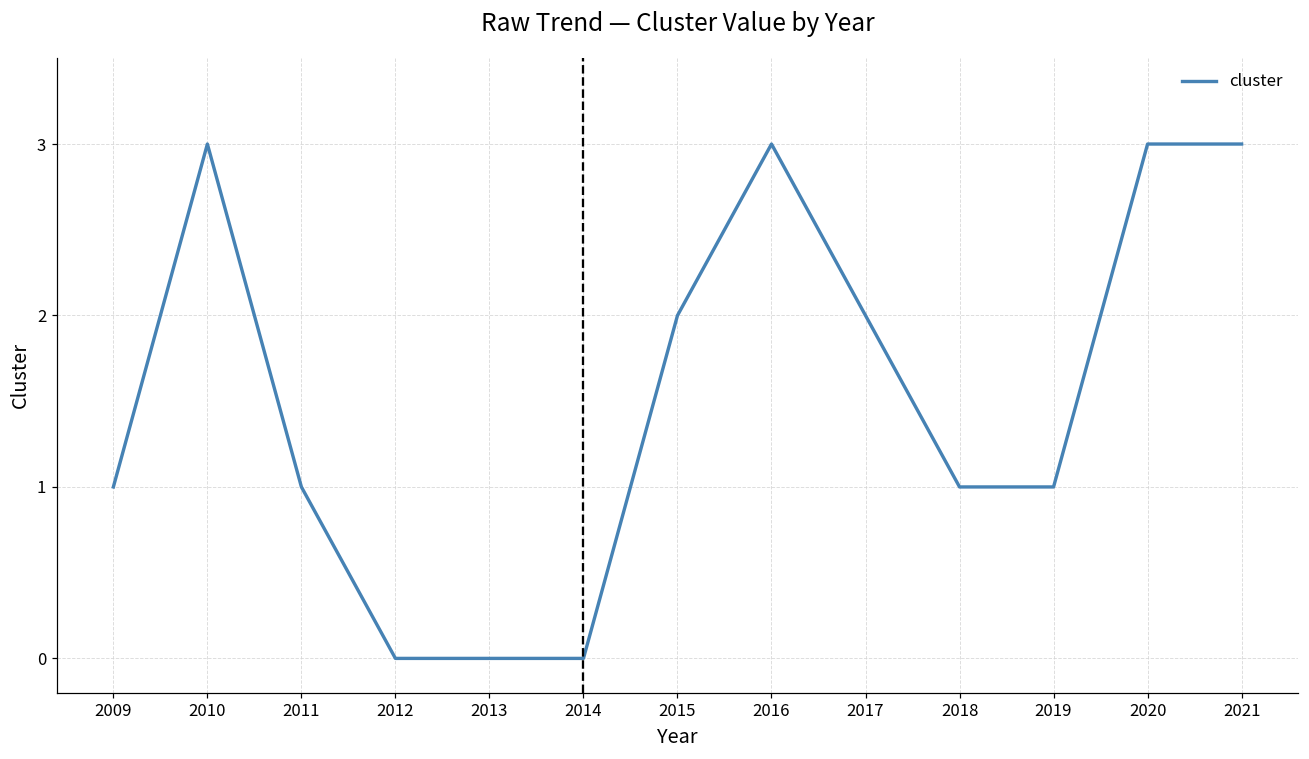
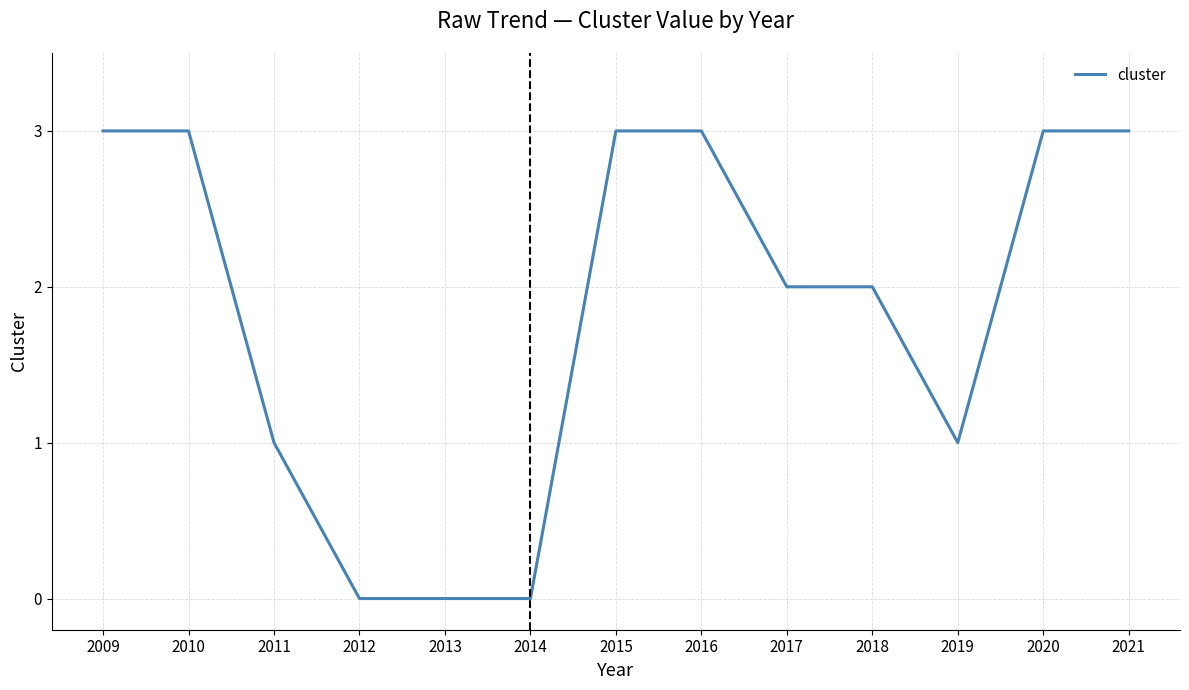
  {
-   "2009": 1,
+   "2009": 3,
    "2010": 3,
    "2011": 1,
    "2012": 0,
    "2013": 0,
    "2014": 0,
-   "2015": 2,
+   "2015": 3,
    "2016": 3,
    "2017": 2,
-   "2018": 1,
+   "2018": 2,
    "2019": 1,
    "2020": 3,
    "2021": 3
  }
